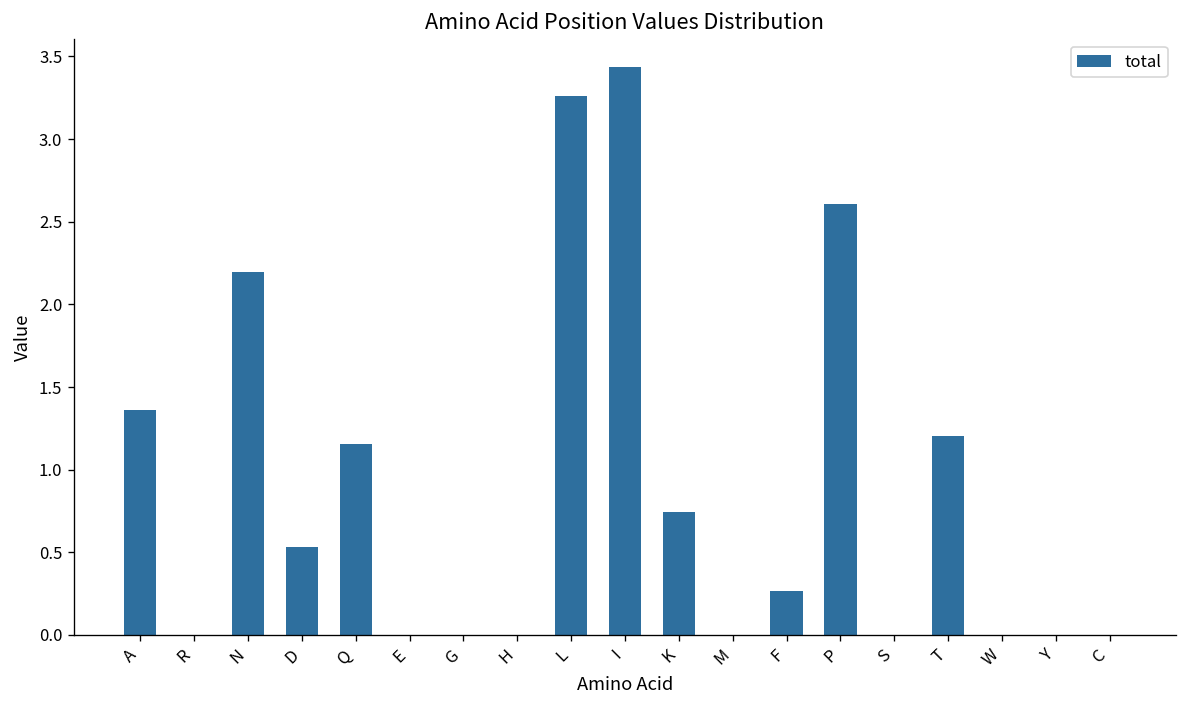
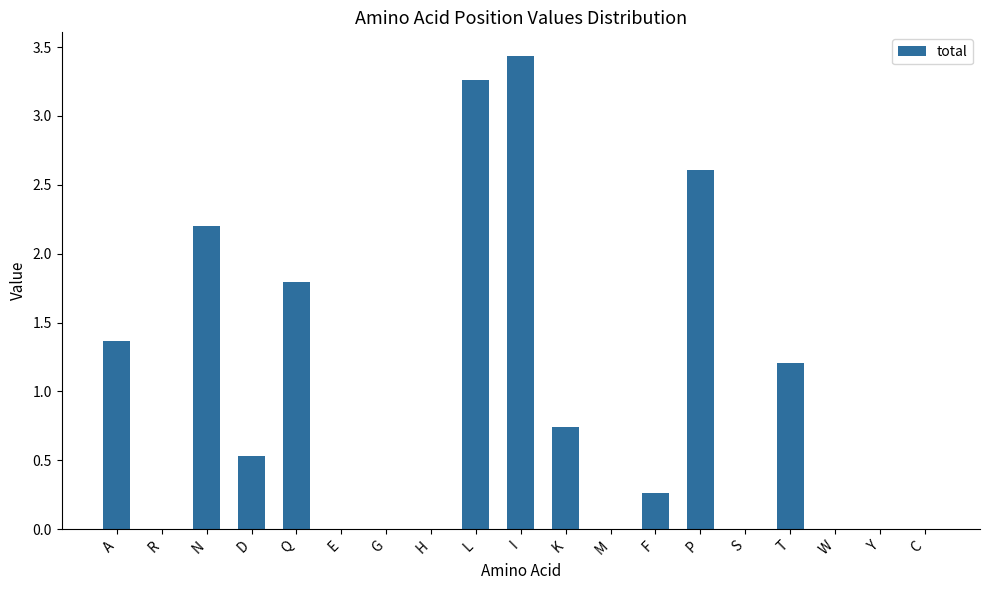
  {
    "A": 1.36,
    "R": 0.00,
    "N": 2.20,
    "D": 0.53,
-   "Q": 1.16,
+   "Q": 1.79,
    "E": 0.00,
    "G": 0.00,
    "H": 0.00,
    "L": 3.26,
    "I": 3.44,
    "K": 0.74,
    "M": 0.00,
    "F": 0.26,
    "P": 2.61,
    "S": 0.00,
    "T": 1.21,
    "W": 0.00,
    "Y": 0.00,
    "C": 0.00
  }
